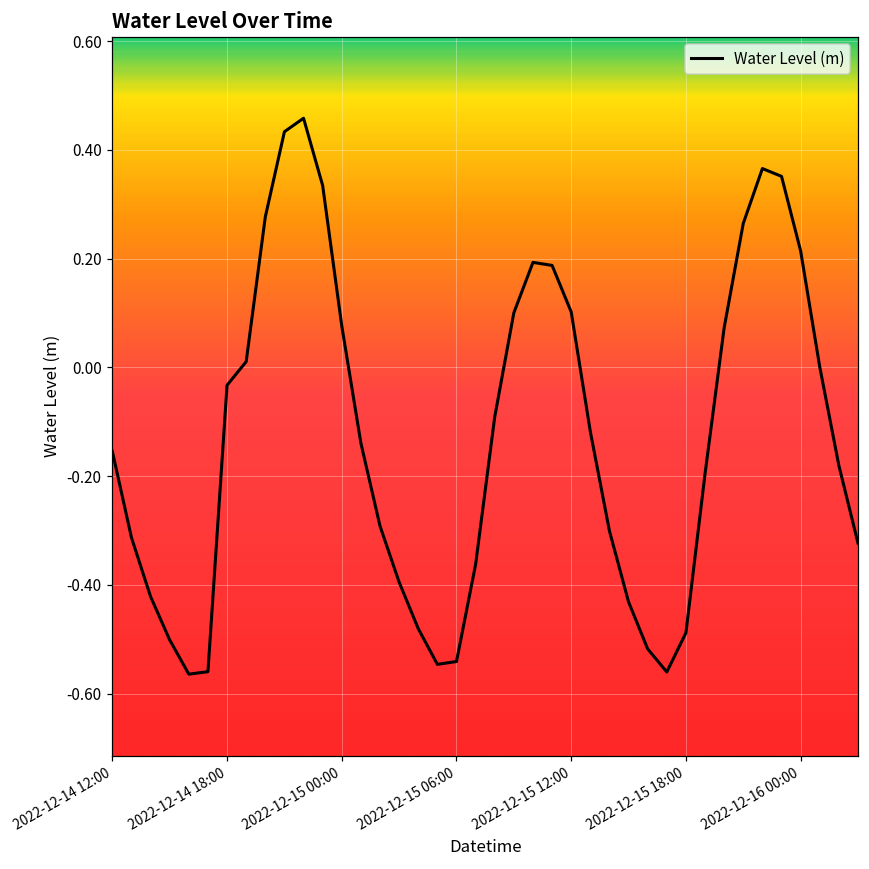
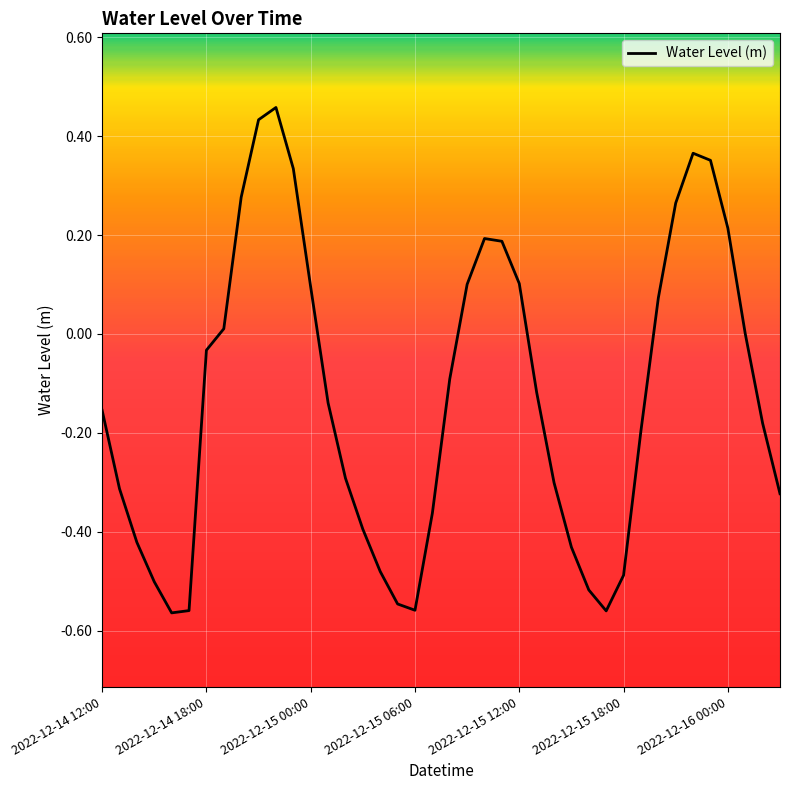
  {
    "2022-12-14 12:00": -0.15,
    "2022-12-14 18:00": -0.03,
-   "2022-12-15 00:00": 0.08,
-   "2022-12-15 06:00": -0.54,
+   "2022-12-15 00:00": 0.09,
+   "2022-12-15 06:00": -0.56,
    "2022-12-15 12:00": 0.10,
    "2022-12-15 18:00": -0.49,
    "2022-12-16 00:00": 0.21
  }
